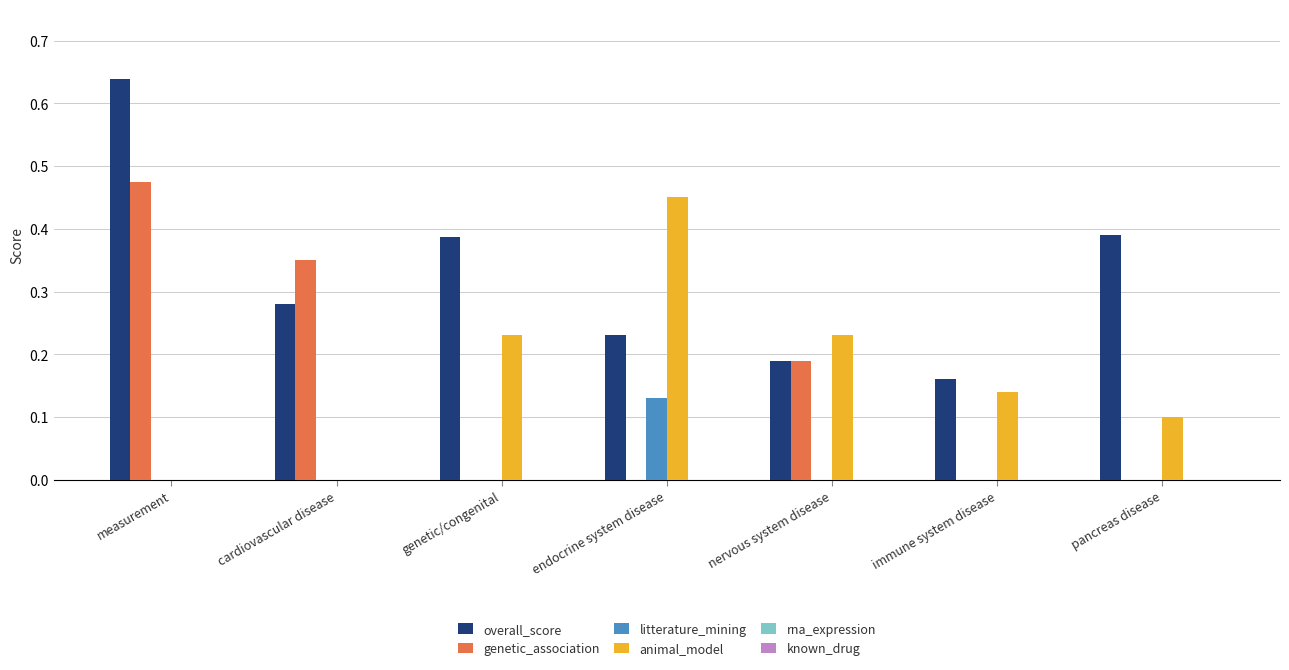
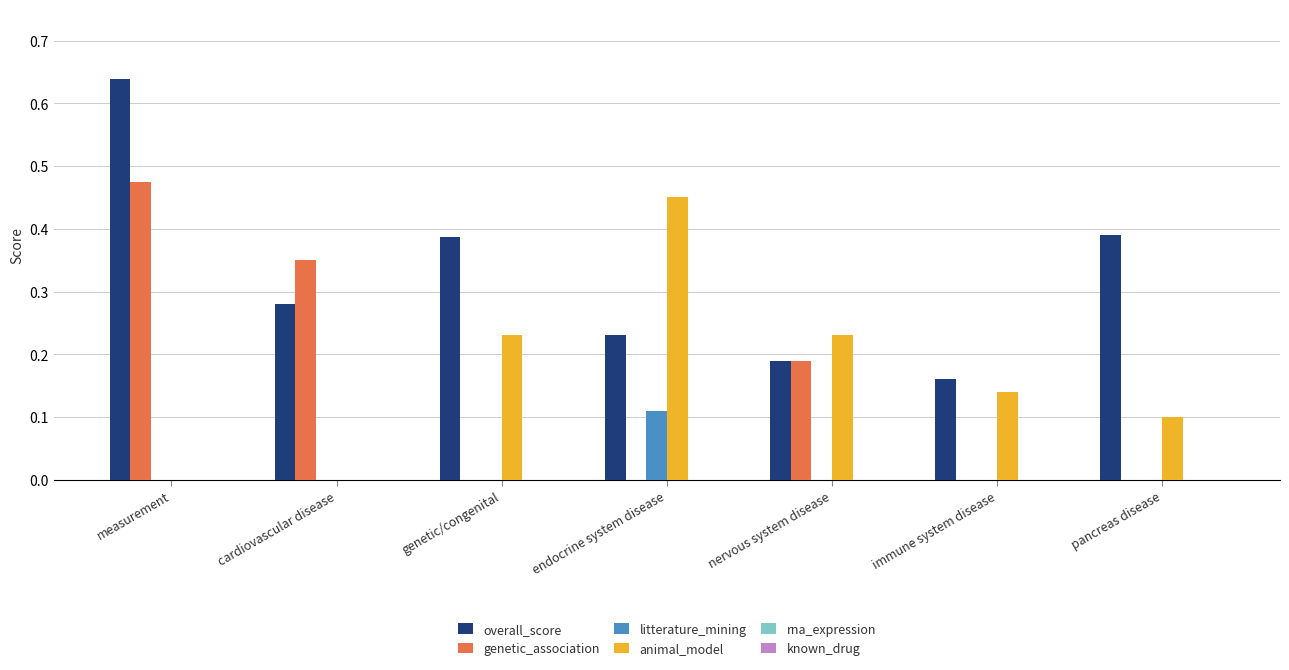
  {
    "overall_score": {
      "measurement": 0.64,
      "cardiovascular disease": 0.28,
      "genetic/congenital": 0.39,
      "endocrine system disease": 0.23,
      "nervous system disease": 0.19,
      "immune system disease": 0.16,
      "pancreas disease": 0.39
    },
    "genetic_association": {
      "measurement": 0.48,
      "cardiovascular disease": 0.35,
      "genetic/congenital": 0.00,
      "endocrine system disease": 0.00,
      "nervous system disease": 0.19,
      "immune system disease": 0.00,
      "pancreas disease": 0.00
    },
    "litterature_mining": {
      "measurement": 0.00,
      "cardiovascular disease": 0.00,
      "genetic/congenital": 0.00,
-     "endocrine system disease": 0.13,
+     "endocrine system disease": 0.11,
      "nervous system disease": 0.00,
      "immune system disease": 0.00,
      "pancreas disease": 0.00
    },
    "animal_model": {
      "measurement": 0.00,
      "cardiovascular disease": 0.00,
      "genetic/congenital": 0.23,
      "endocrine system disease": 0.45,
      "nervous system disease": 0.23,
      "immune system disease": 0.14,
      "pancreas disease": 0.10
    },
    "rna_expression": {
      "measurement": 0.00,
      "cardiovascular disease": 0.00,
      "genetic/congenital": 0.00,
      "endocrine system disease": 0.00,
      "nervous system disease": 0.00,
      "immune system disease": 0.00,
      "pancreas disease": 0.00
    },
    "known_drug": {
      "measurement": 0.00,
      "cardiovascular disease": 0.00,
      "genetic/congenital": 0.00,
      "endocrine system disease": 0.00,
      "nervous system disease": 0.00,
      "immune system disease": 0.00,
      "pancreas disease": 0.00
    }
  }
